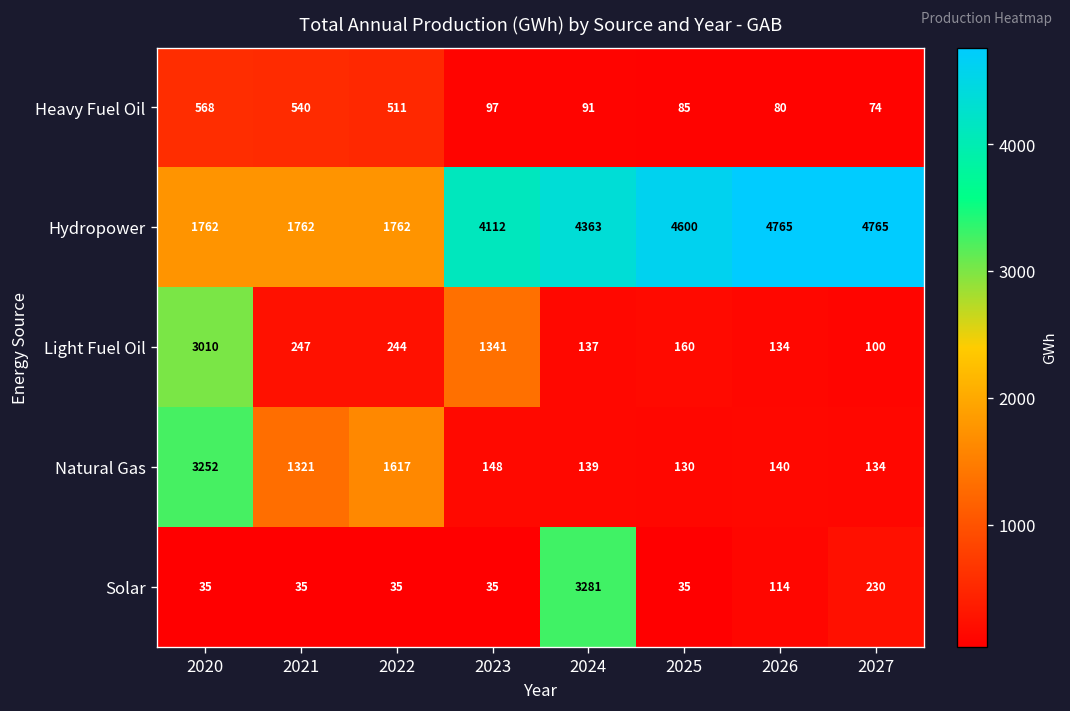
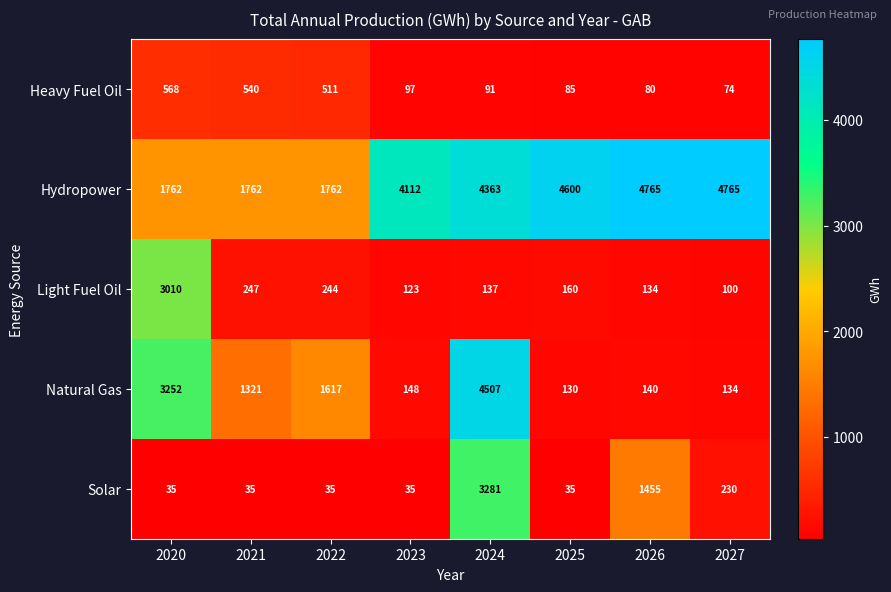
  {
    "Heavy Fuel Oil": {
      "2020": 568,
      "2021": 540,
      "2022": 511,
      "2023": 97,
      "2024": 91,
      "2025": 85,
      "2026": 80,
      "2027": 74
    },
    "Hydropower": {
      "2020": 1762,
      "2021": 1762,
      "2022": 1762,
      "2023": 4112,
      "2024": 4363,
      "2025": 4600,
      "2026": 4765,
      "2027": 4765
    },
    "Light Fuel Oil": {
      "2020": 3010,
      "2021": 247,
      "2022": 244,
-     "2023": 1341,
+     "2023": 123,
      "2024": 137,
      "2025": 160,
      "2026": 134,
      "2027": 100
    },
    "Natural Gas": {
      "2020": 3252,
      "2021": 1321,
      "2022": 1617,
      "2023": 148,
-     "2024": 139,
+     "2024": 4507,
      "2025": 130,
      "2026": 140,
      "2027": 134
    },
    "Solar": {
      "2020": 35,
      "2021": 35,
      "2022": 35,
      "2023": 35,
      "2024": 3281,
      "2025": 35,
-     "2026": 114,
+     "2026": 1455,
      "2027": 230
    }
  }
